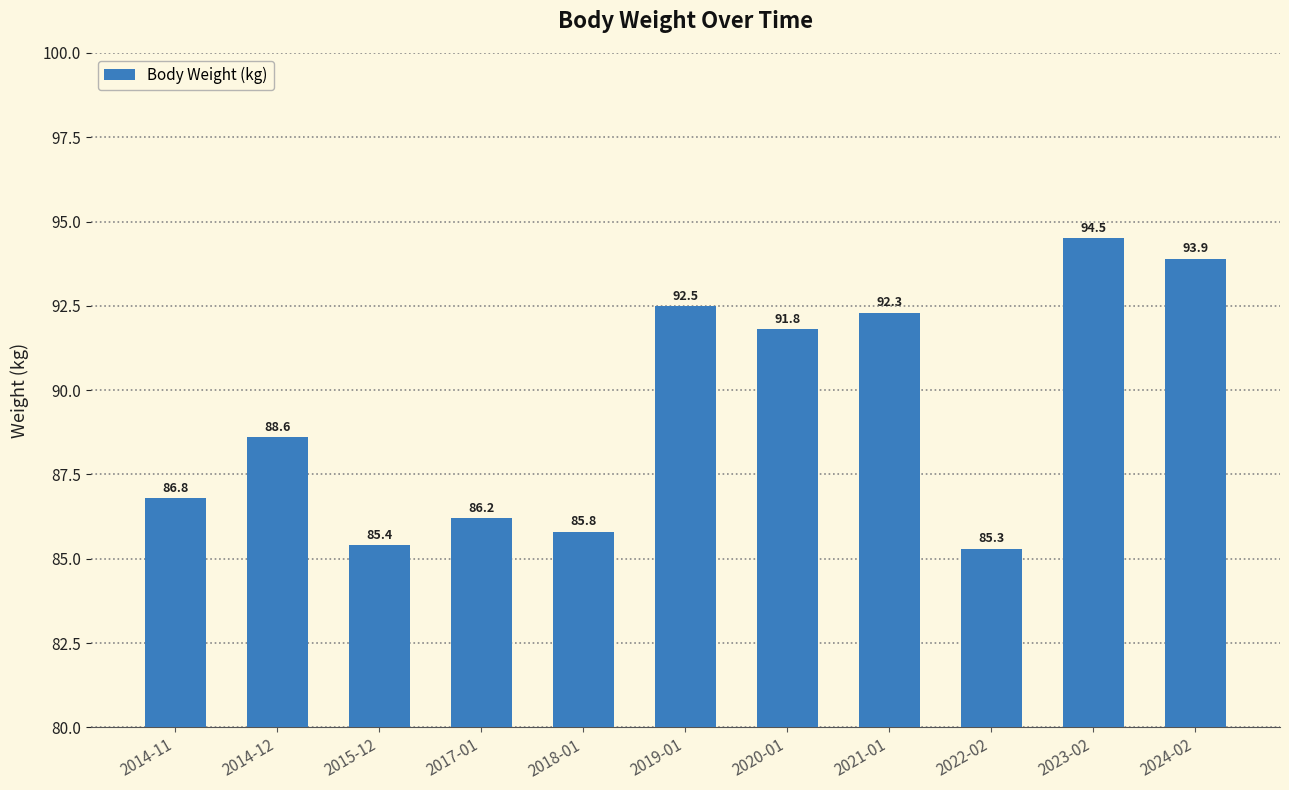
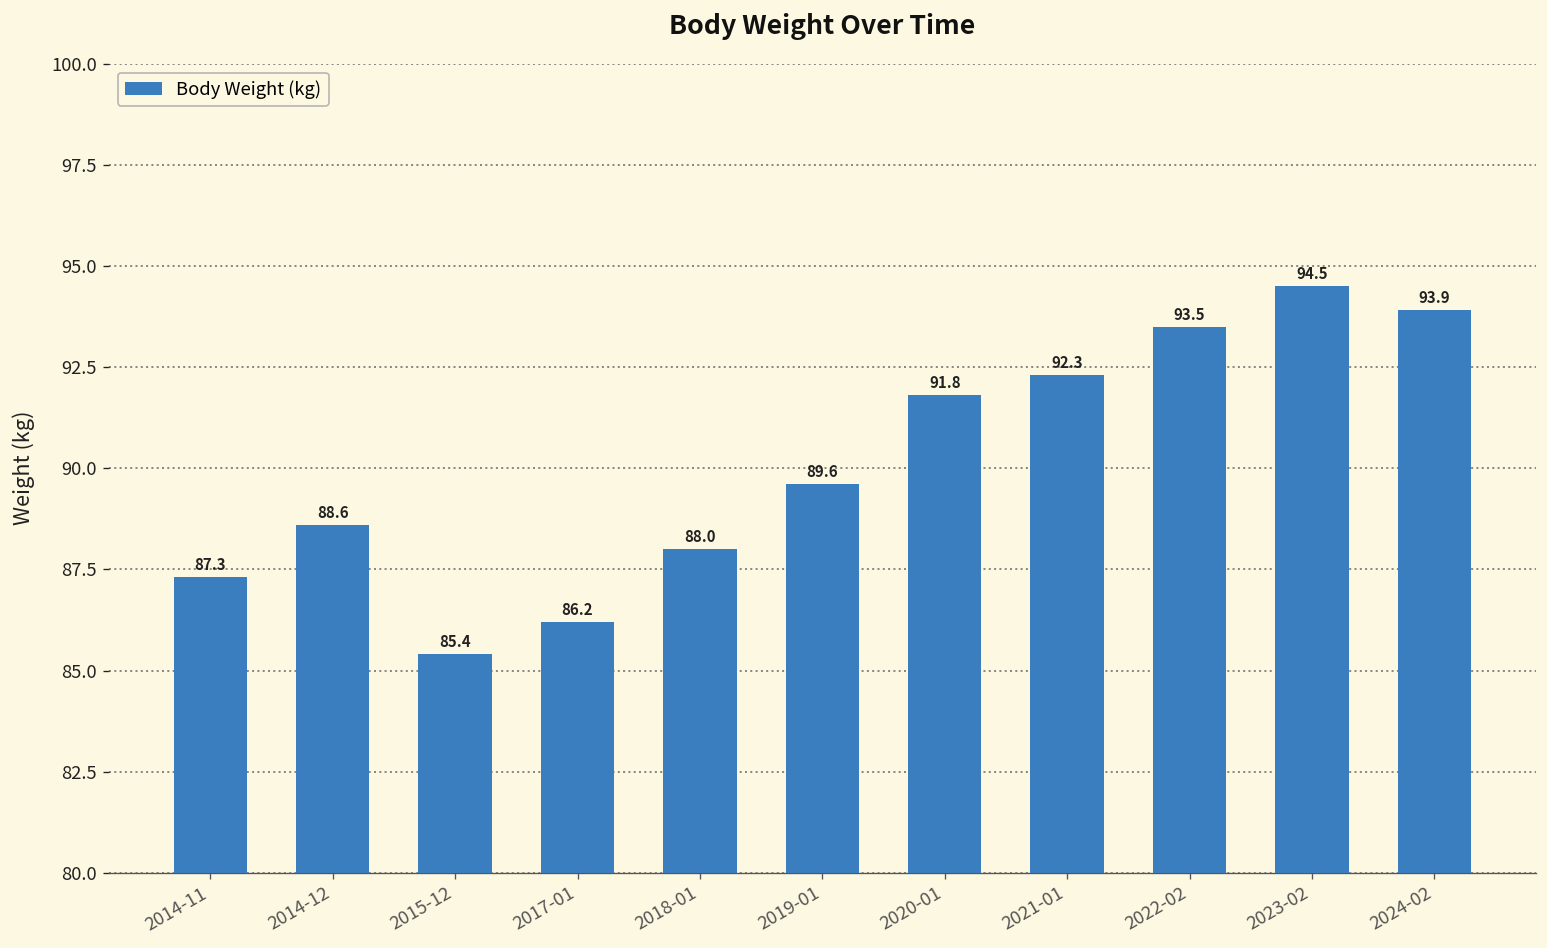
  {
-   "2014-11": 86.8,
+   "2014-11": 87.3,
    "2014-12": 88.6,
    "2015-12": 85.4,
    "2017-01": 86.2,
-   "2018-01": 85.8,
-   "2019-01": 92.5,
+   "2018-01": 88.0,
+   "2019-01": 89.6,
    "2020-01": 91.8,
    "2021-01": 92.3,
-   "2022-02": 85.3,
+   "2022-02": 93.5,
    "2023-02": 94.5,
    "2024-02": 93.9
  }
